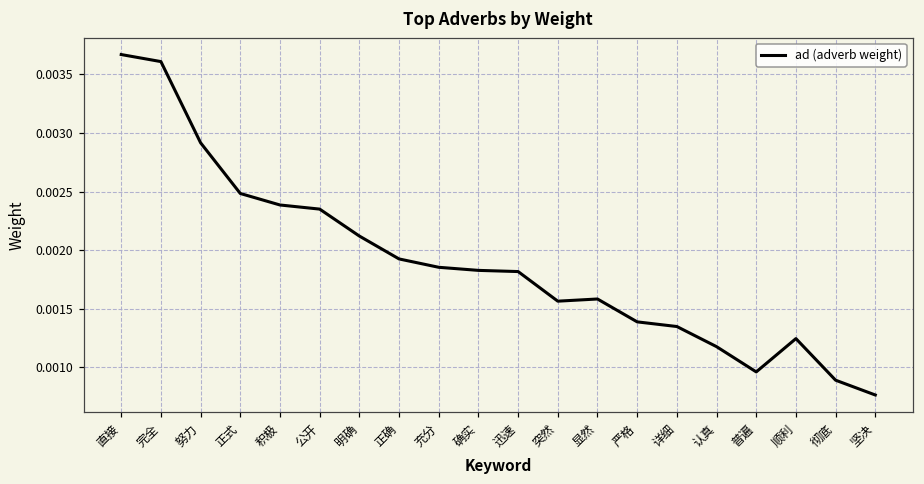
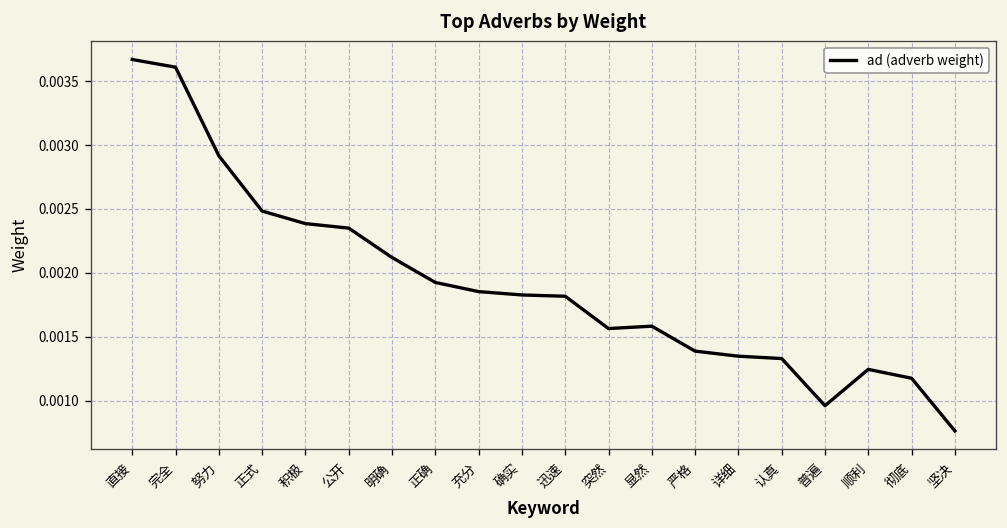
  {
    "直接": 0.00367,
    "完全": 0.00361,
    "努力": 0.00292,
    "正式": 0.00248,
    "积极": 0.00239,
    "公开": 0.00235,
    "明确": 0.00212,
    "正确": 0.00192,
    "充分": 0.00185,
    "确实": 0.00183,
    "迅速": 0.00182,
    "突然": 0.00156,
    "显然": 0.00158,
    "严格": 0.00139,
    "详细": 0.00135,
-   "认真": 0.00118,
+   "认真": 0.00133,
    "普遍": 0.00096,
    "顺利": 0.00124,
-   "彻底": 0.00089,
+   "彻底": 0.00118,
    "坚决": 0.00076
  }
